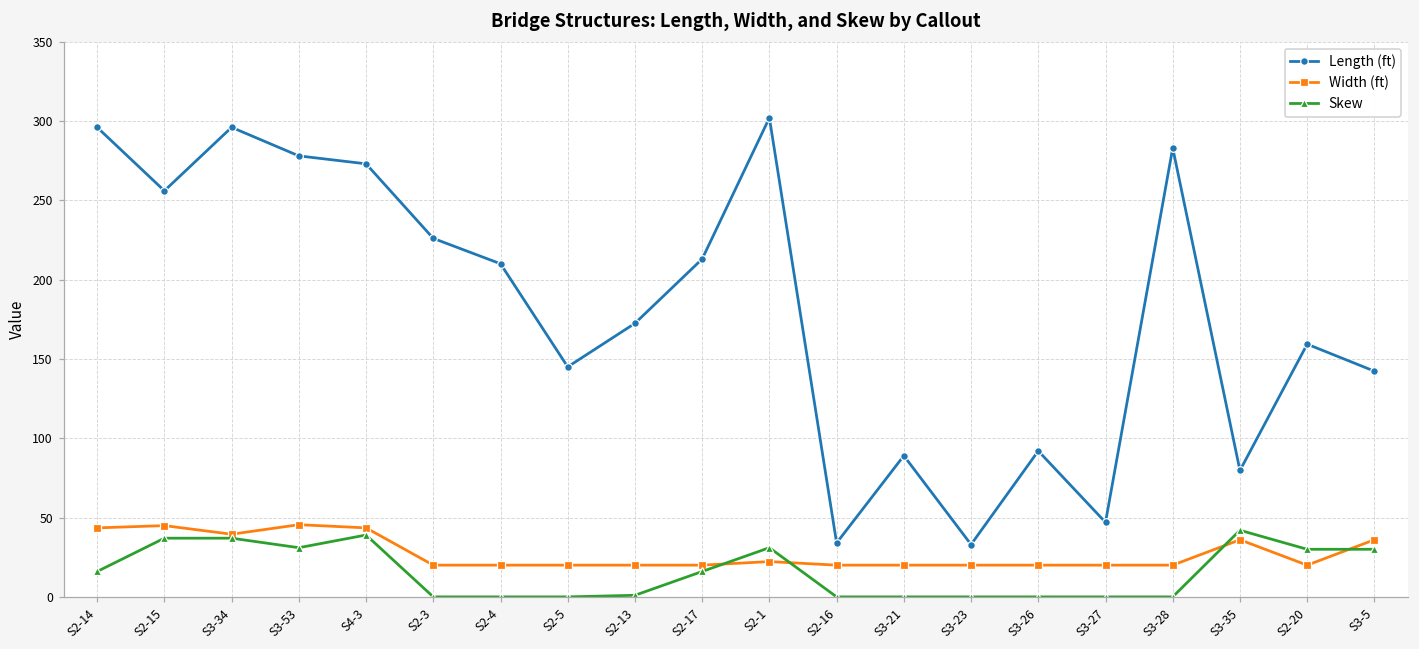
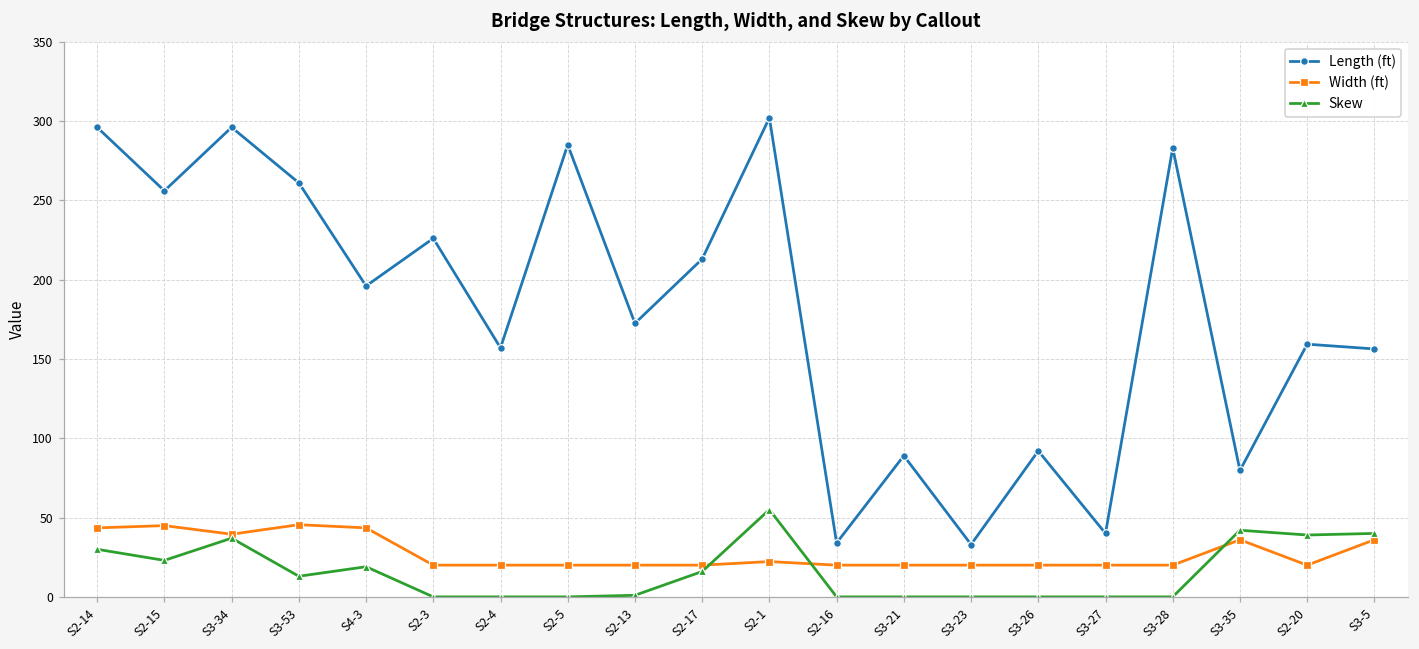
  {
    "Length (ft)": {
      "S2-14": 296,
      "S2-15": 256,
      "S3-34": 296,
-     "S3-53": 278,
-     "S4-3": 273,
+     "S3-53": 261,
+     "S4-3": 196,
      "S2-3": 226,
-     "S2-4": 210,
-     "S2-5": 145,
+     "S2-4": 157,
+     "S2-5": 285,
      "S2-13": 172,
      "S2-17": 213,
      "S2-1": 302,
      "S2-16": 34,
      "S3-21": 89,
      "S3-23": 33,
      "S3-26": 92,
-     "S3-27": 47,
+     "S3-27": 40,
      "S3-28": 283,
      "S3-35": 80,
      "S2-20": 159,
-     "S3-5": 142
+     "S3-5": 156
    },
    "Width (ft)": {
      "S2-14": 44,
      "S2-15": 45,
      "S3-34": 40,
      "S3-53": 46,
      "S4-3": 44,
      "S2-3": 20,
      "S2-4": 20,
      "S2-5": 20,
      "S2-13": 20,
      "S2-17": 20,
      "S2-1": 22,
      "S2-16": 20,
      "S3-21": 20,
      "S3-23": 20,
      "S3-26": 20,
      "S3-27": 20,
      "S3-28": 20,
      "S3-35": 36,
      "S2-20": 20,
      "S3-5": 36
    },
    "Skew": {
-     "S2-14": 16,
-     "S2-15": 37,
+     "S2-14": 30,
+     "S2-15": 23,
      "S3-34": 37,
-     "S3-53": 31,
-     "S4-3": 39,
+     "S3-53": 13,
+     "S4-3": 19,
      "S2-3": 0,
      "S2-4": 0,
      "S2-5": 0,
      "S2-13": 1,
      "S2-17": 16,
-     "S2-1": 31,
+     "S2-1": 55,
      "S2-16": 0,
      "S3-21": 0,
      "S3-23": 0,
      "S3-26": 0,
      "S3-27": 0,
      "S3-28": 0,
      "S3-35": 42,
-     "S2-20": 30,
-     "S3-5": 30
+     "S2-20": 39,
+     "S3-5": 40
    }
  }
